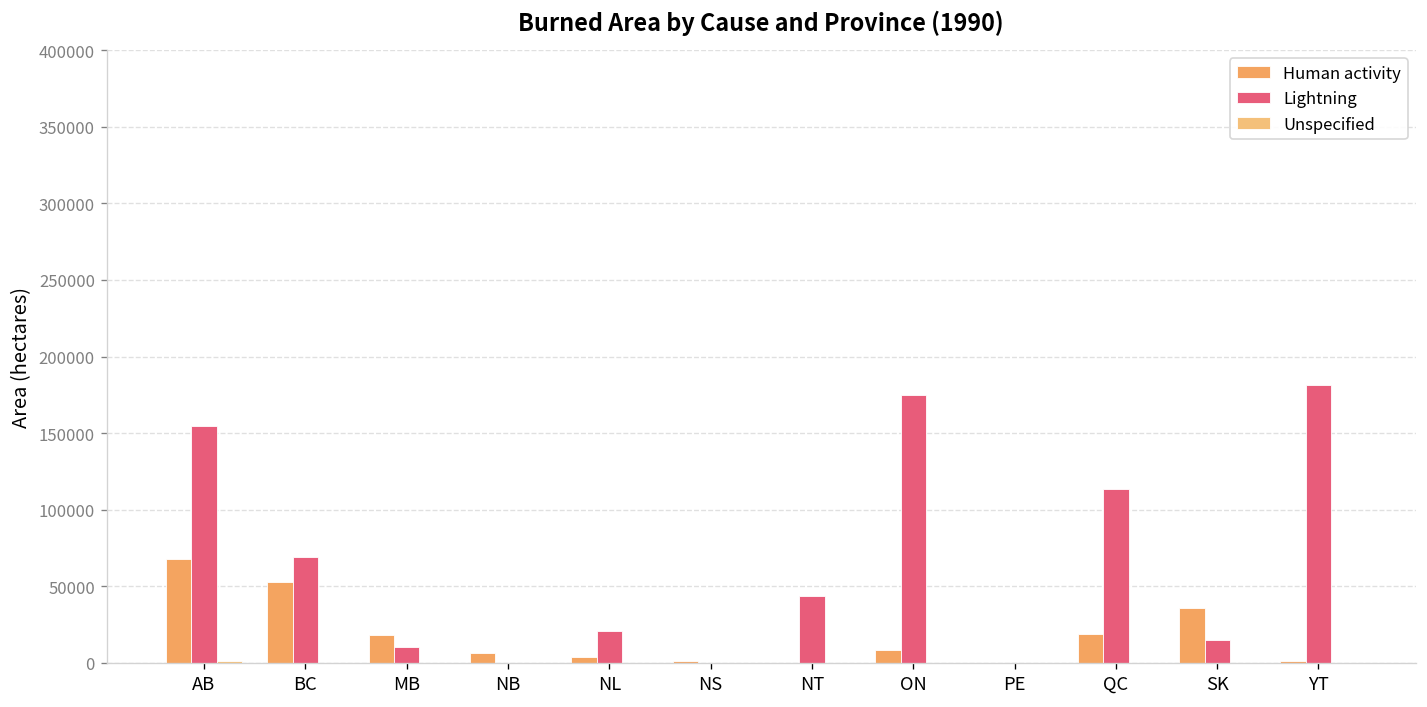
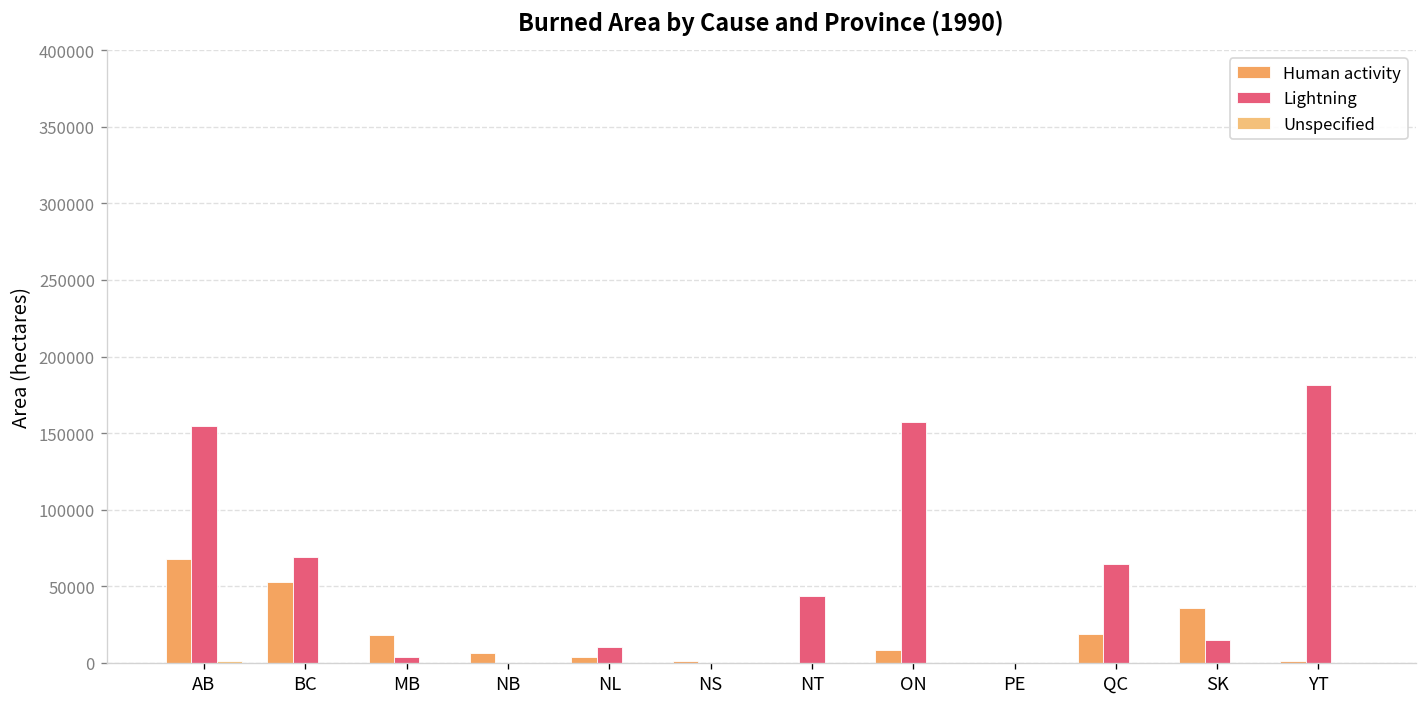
  {
    "Lightning": {
      "AB": 154000,
      "BC": 69000,
-     "MB": 10000,
-     "NL": 21000,
+     "MB": 4000,
+     "NL": 10000,
      "NT": 44000,
-     "ON": 175000,
+     "ON": 157000,
      "PE": 0,
-     "QC": 114000,
+     "QC": 65000,
      "SK": 15000,
      "YT": 181000
    }
  }
